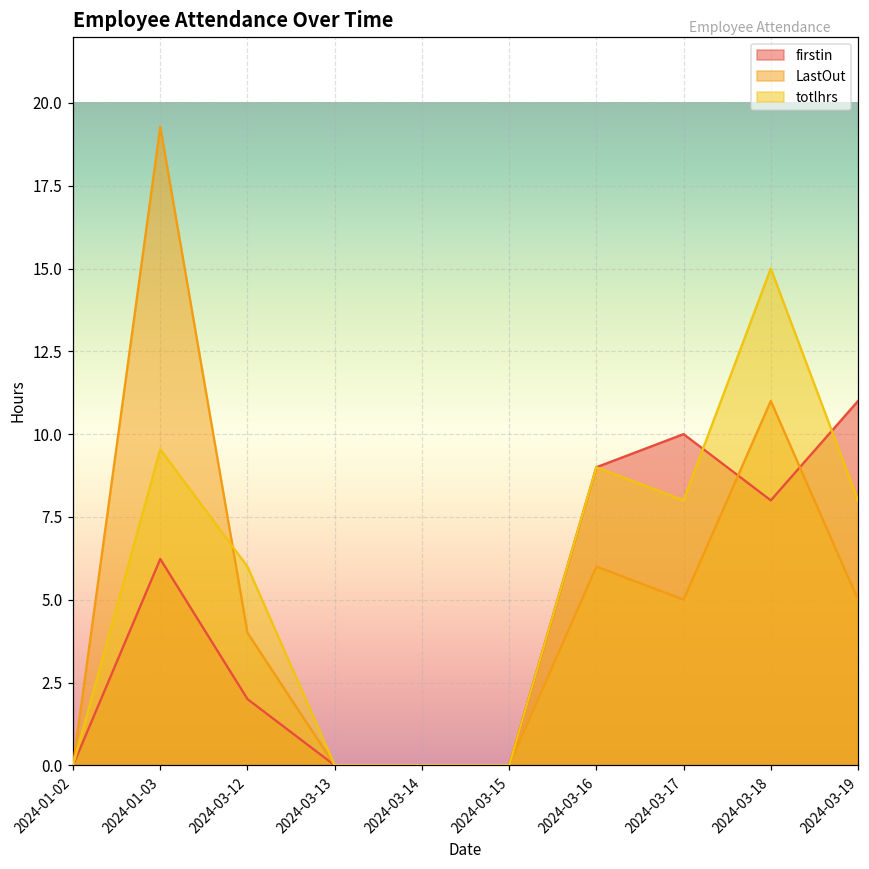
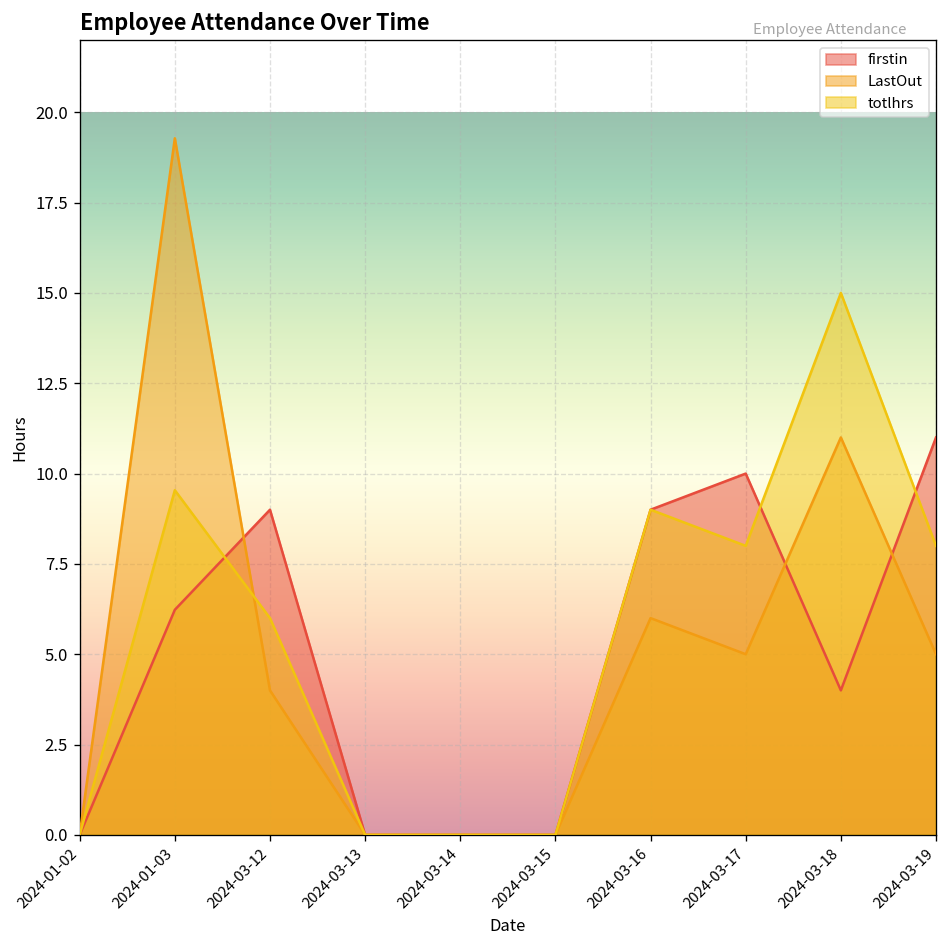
  {
    "firstin": {
      "2024-01-03": 6.2,
-     "2024-03-12": 2,
+     "2024-03-12": 9,
      "2024-03-17": 10,
-     "2024-03-18": 8,
+     "2024-03-18": 4,
      "2024-03-19": 11
    }
  }
